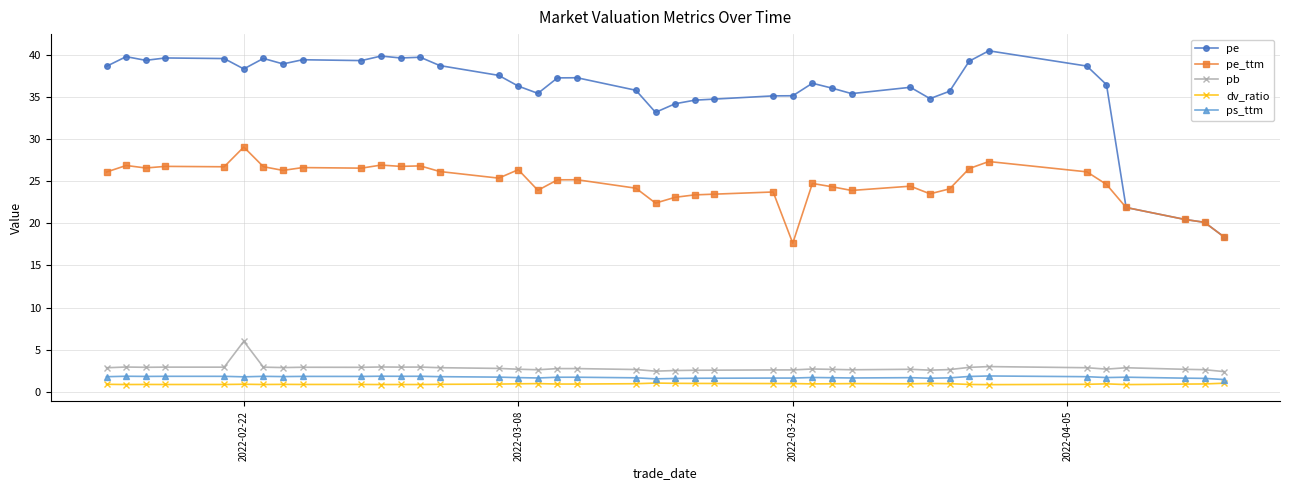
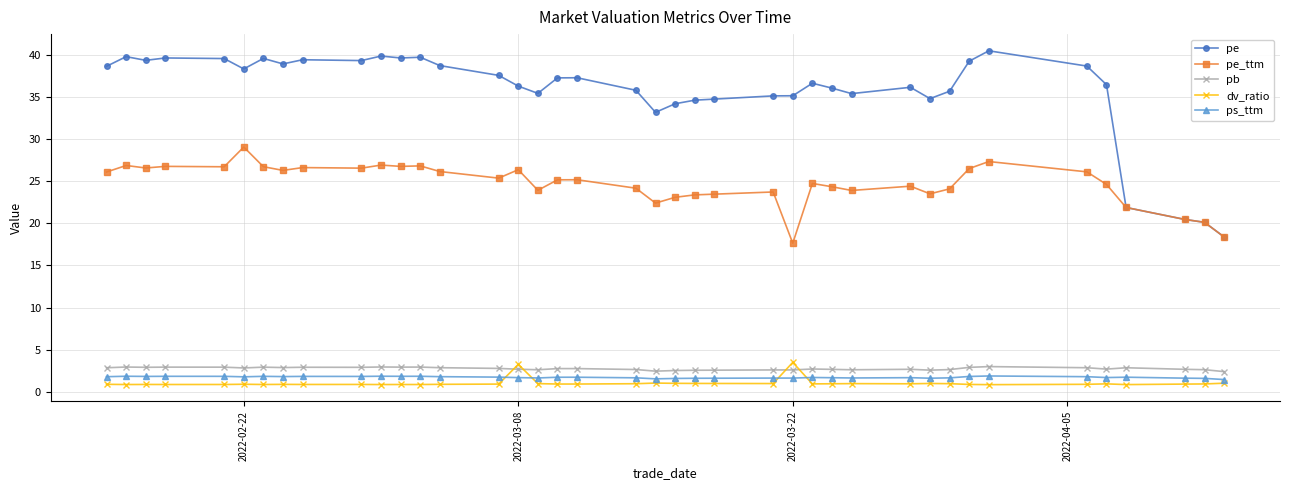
  {
    "pe_ttm": {
      "2022-02-22": 29,
      "2022-03-08": 26,
      "2022-03-22": 18
    },
    "pb": {
-     "2022-02-22": 6,
+     "2022-02-22": 3,
      "2022-03-08": 3,
      "2022-03-22": 3
    },
    "dv_ratio": {
      "2022-02-22": 1,
-     "2022-03-08": 1,
-     "2022-03-22": 1
+     "2022-03-08": 3,
+     "2022-03-22": 3
    }
  }
